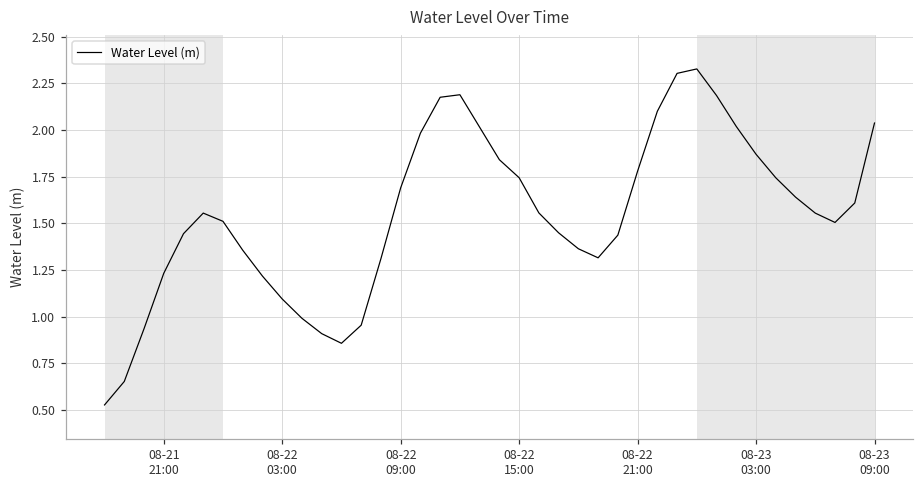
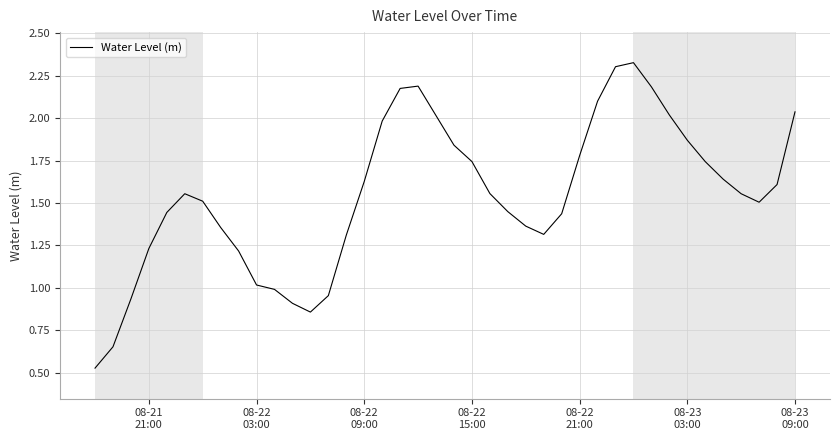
  {
    "08-21 21:00": 1.23,
-   "08-22 03:00": 1.09,
-   "08-22 09:00": 1.69,
+   "08-22 03:00": 1.02,
+   "08-22 09:00": 1.63,
    "08-22 15:00": 1.74,
    "08-22 21:00": 1.78,
    "08-23 03:00": 1.87,
    "08-23 09:00": 2.04
  }
